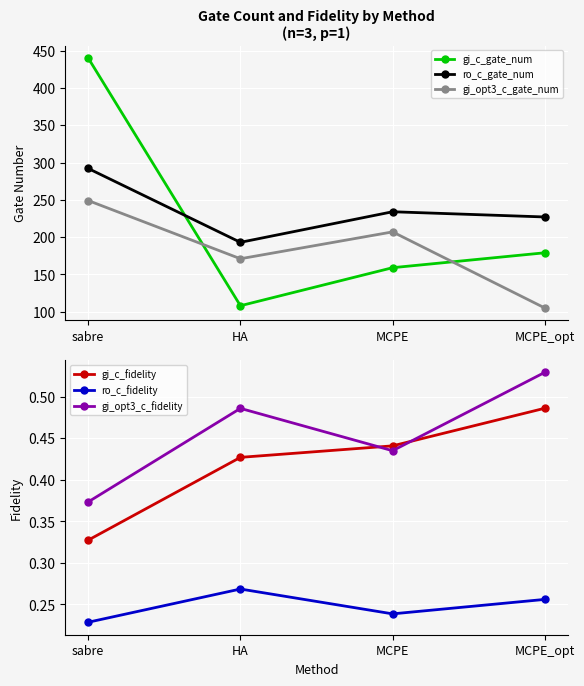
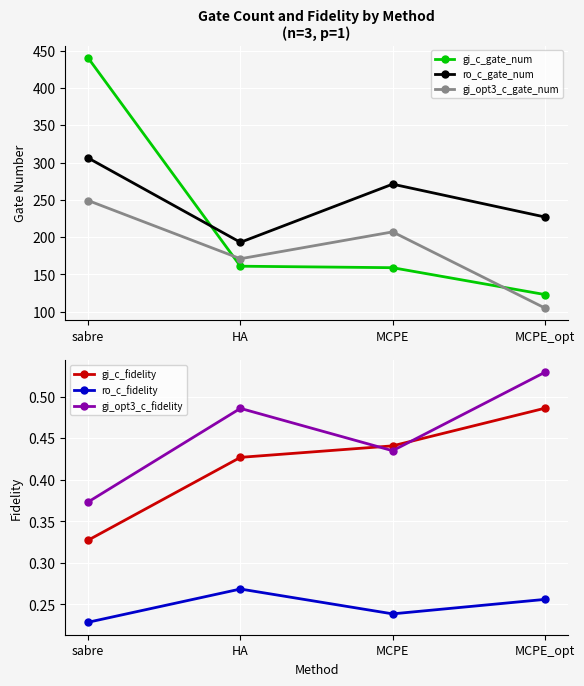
  {
    "Gate Count and Fidelity by Method (n=3, p=1)": {
      "gi_c_gate_num": {
        "sabre": 440,
-       "HA": 110,
+       "HA": 160,
        "MCPE": 160,
-       "MCPE_opt": 180
+       "MCPE_opt": 120
      },
      "ro_c_gate_num": {
-       "sabre": 290,
+       "sabre": 310,
        "HA": 190,
-       "MCPE": 230,
+       "MCPE": 270,
        "MCPE_opt": 230
      },
      "gi_opt3_c_gate_num": {
        "sabre": 250,
        "HA": 170,
        "MCPE": 210,
        "MCPE_opt": 110
      }
    }
  }
